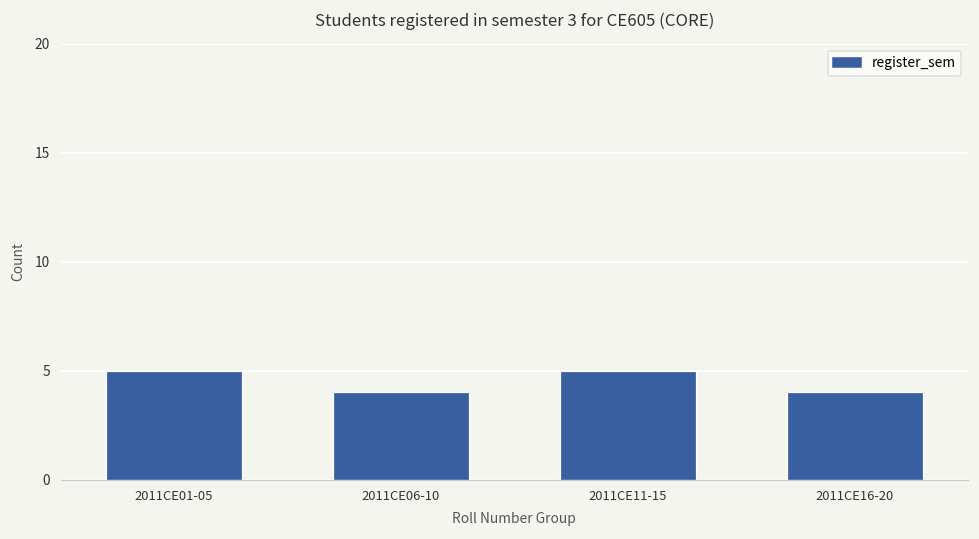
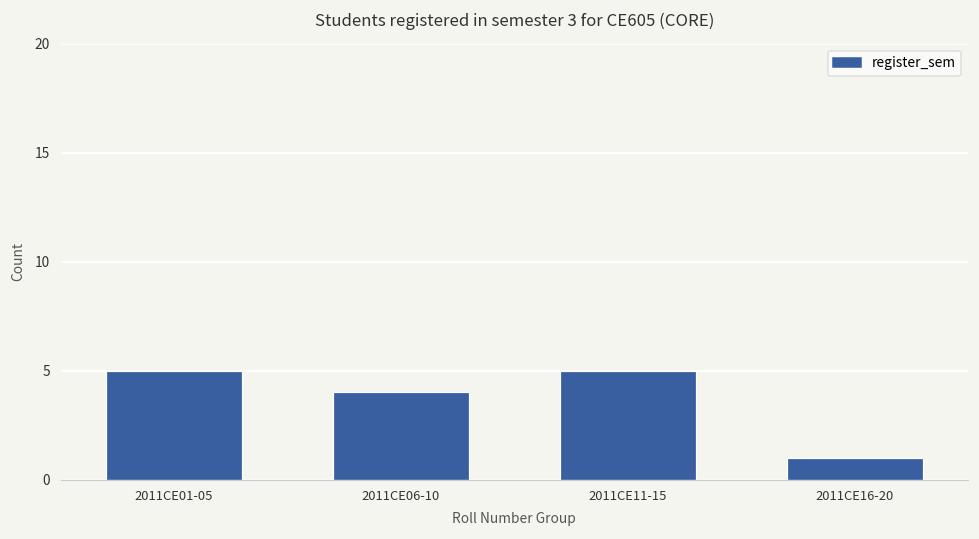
  {
    "2011CE01-05": 5,
    "2011CE06-10": 4,
    "2011CE11-15": 5,
-   "2011CE16-20": 4
+   "2011CE16-20": 1
  }
